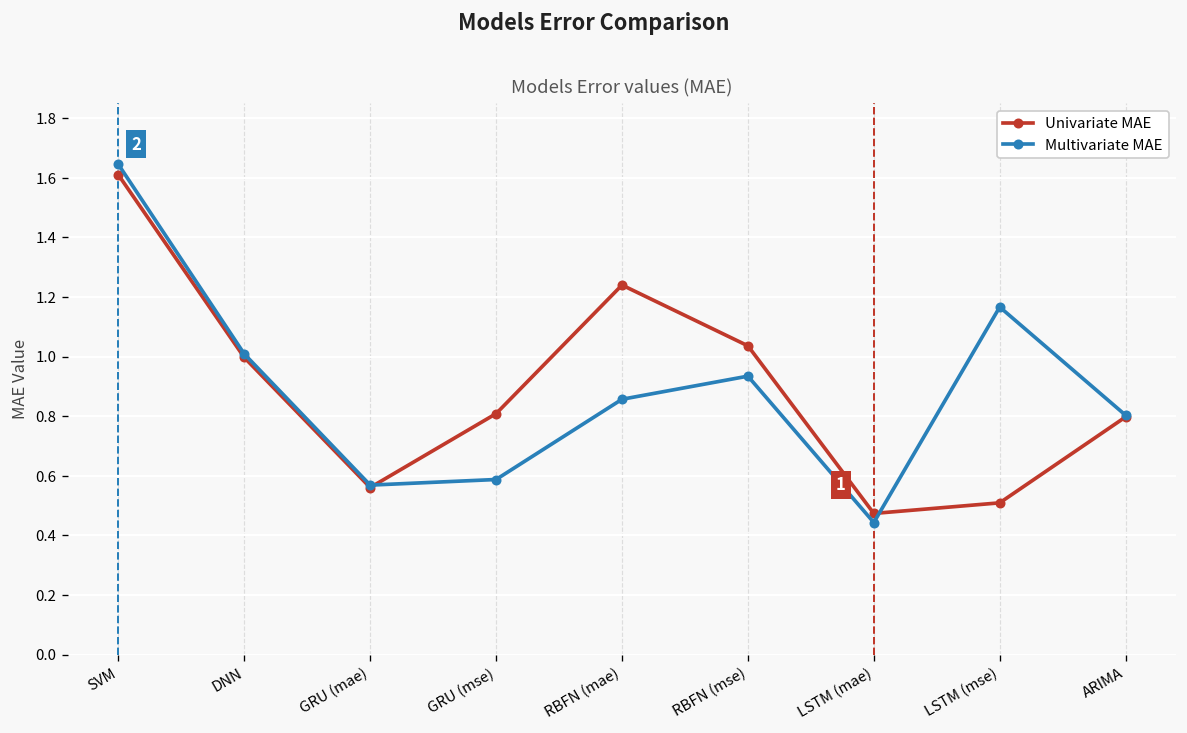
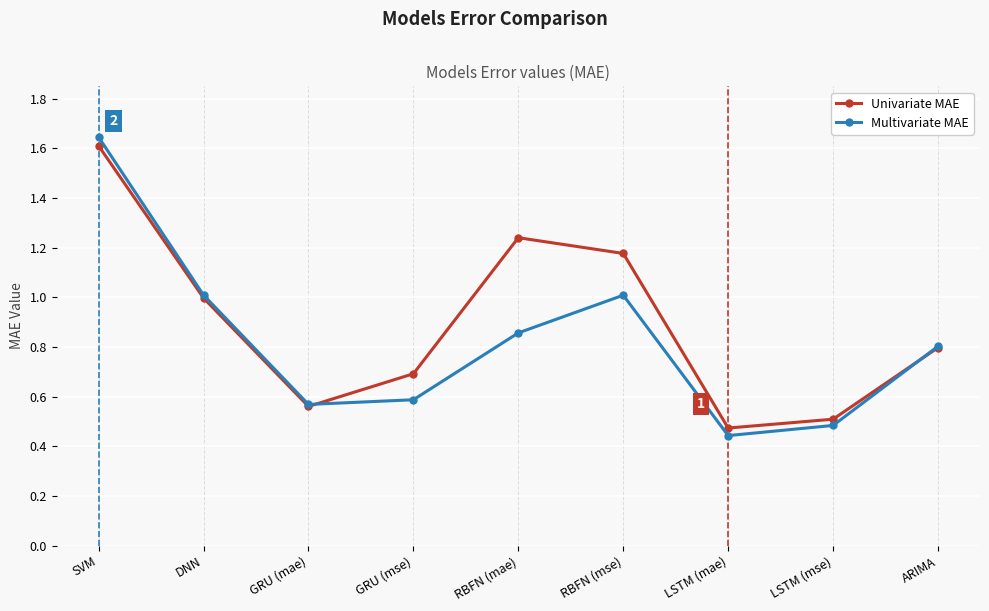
  {
    "Univariate MAE": {
      "DNN": 1.00,
-     "GRU (mse)": 0.81,
+     "GRU (mse)": 0.69,
      "RBFN (mae)": 1.24,
-     "RBFN (mse)": 1.04,
+     "RBFN (mse)": 1.18,
      "LSTM (mae)": 0.47,
      "LSTM (mse)": 0.51
    },
    "Multivariate MAE": {
      "DNN": 1.01,
      "GRU (mse)": 0.59,
      "RBFN (mae)": 0.86,
-     "RBFN (mse)": 0.93,
+     "RBFN (mse)": 1.01,
      "LSTM (mae)": 0.44,
-     "LSTM (mse)": 1.17
+     "LSTM (mse)": 0.48
    }
  }
